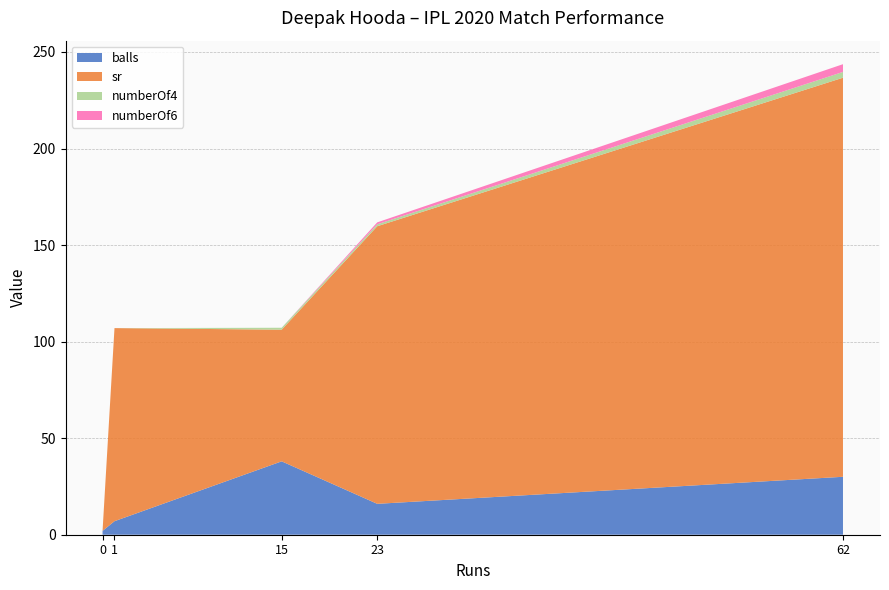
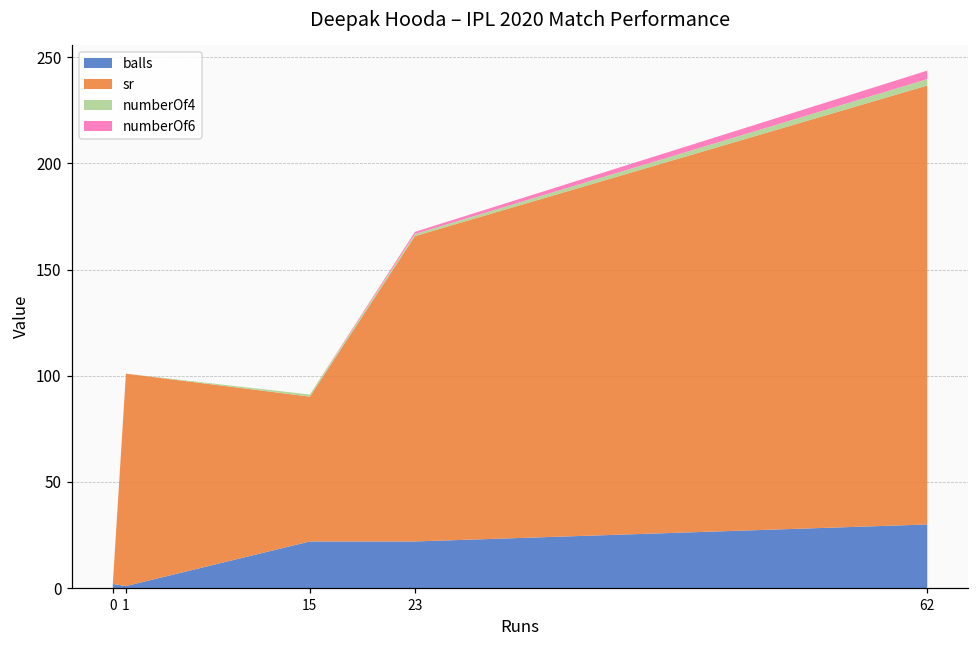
  {
    "balls": {
-     "1": 7,
-     "15": 38,
-     "23": 16,
+     "1": 1,
+     "15": 22,
+     "23": 22,
      "62": 30
    },
    "sr": {
      "62": 207
    },
    "numberOf4": {
      "62": 3
    },
    "numberOf6": {
      "62": 4
    }
  }
